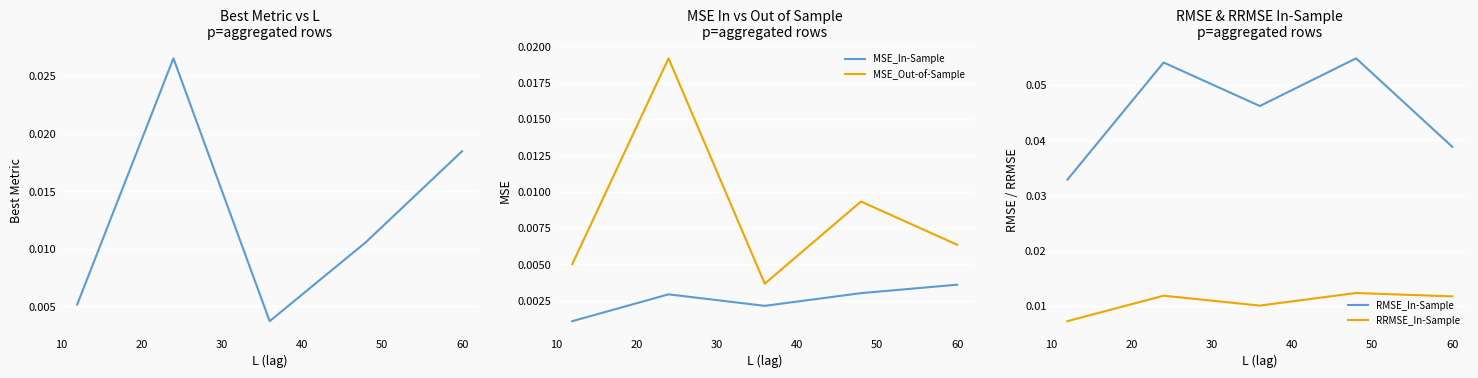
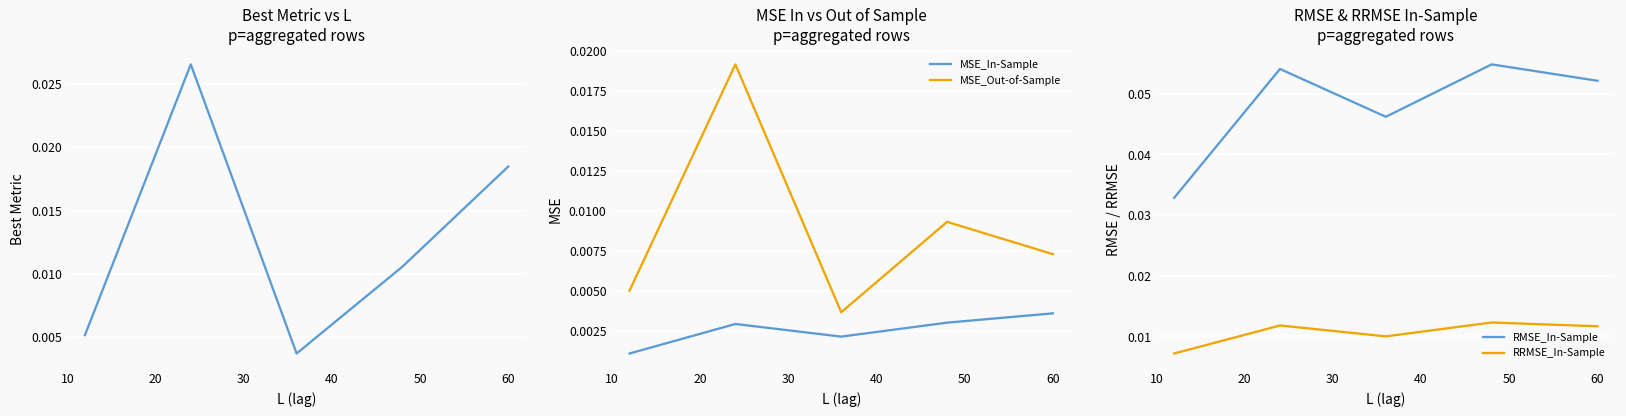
  {
    "Best Metric vs L p=aggregated rows": {
      "60": 0.0185
    },
    "MSE In vs Out of Sample p=aggregated rows": {
      "MSE_In-Sample": {
        "60": 0.0036
      },
      "MSE_Out-of-Sample": {
-       "60": 0.0063
+       "60": 0.0073
      }
    },
    "RMSE & RRMSE In-Sample p=aggregated rows": {
      "RMSE_In-Sample": {
-       "60": 0.039
+       "60": 0.052
      },
      "RRMSE_In-Sample": {
        "60": 0.012
      }
    }
  }
